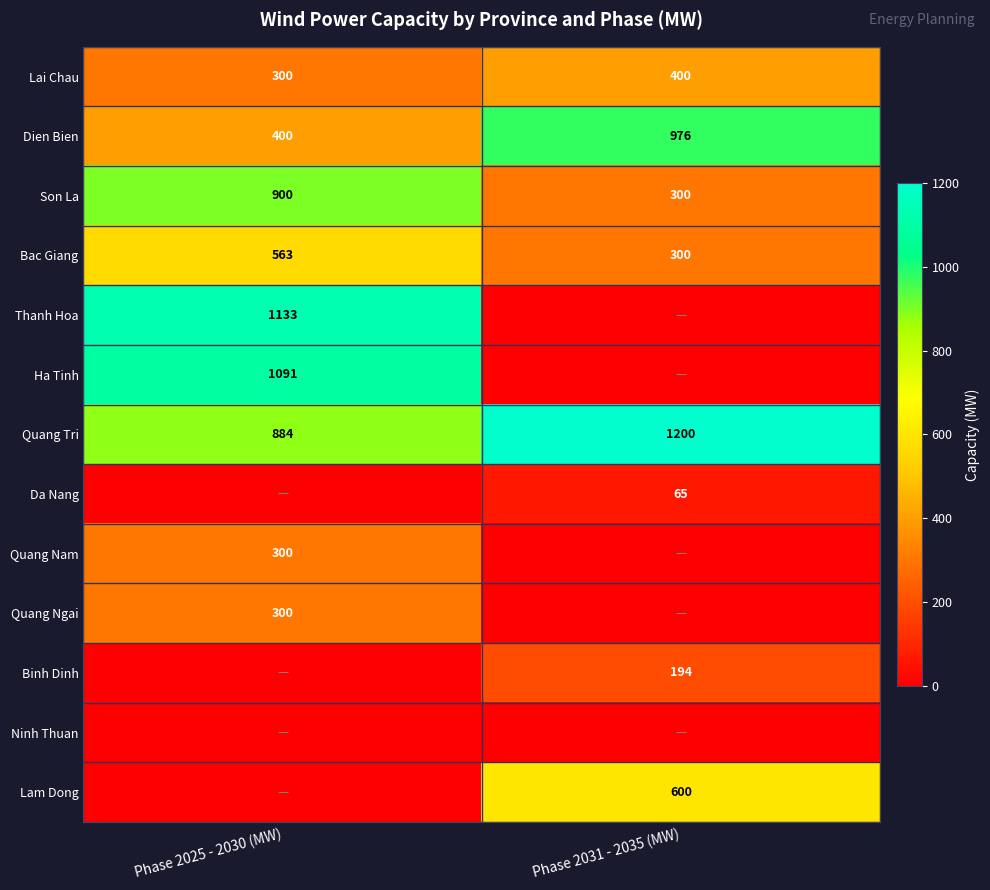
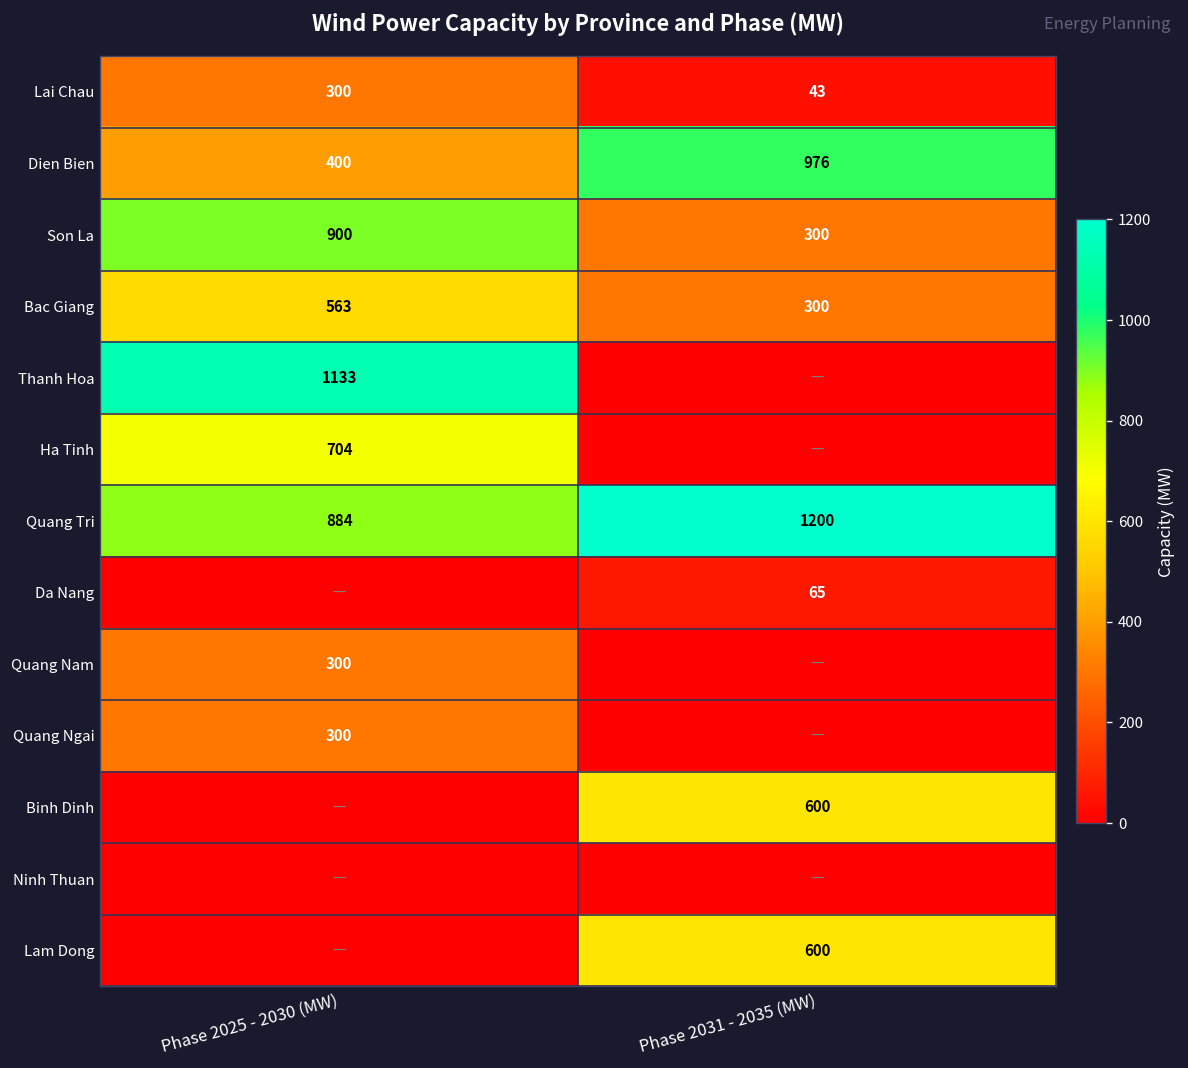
  {
    "Lai Chau": {
      "Phase 2025 - 2030 (MW)": 300,
-     "Phase 2031 - 2035 (MW)": 400
+     "Phase 2031 - 2035 (MW)": 43
    },
    "Dien Bien": {
      "Phase 2025 - 2030 (MW)": 400,
      "Phase 2031 - 2035 (MW)": 976
    },
    "Son La": {
      "Phase 2025 - 2030 (MW)": 900,
      "Phase 2031 - 2035 (MW)": 300
    },
    "Bac Giang": {
      "Phase 2025 - 2030 (MW)": 563,
      "Phase 2031 - 2035 (MW)": 300
    },
    "Thanh Hoa": {
      "Phase 2025 - 2030 (MW)": 1133
    },
    "Ha Tinh": {
-     "Phase 2025 - 2030 (MW)": 1091
+     "Phase 2025 - 2030 (MW)": 704
    },
    "Quang Tri": {
      "Phase 2025 - 2030 (MW)": 884,
      "Phase 2031 - 2035 (MW)": 1200
    },
    "Da Nang": {
      "Phase 2031 - 2035 (MW)": 65
    },
    "Quang Nam": {
      "Phase 2025 - 2030 (MW)": 300
    },
    "Quang Ngai": {
      "Phase 2025 - 2030 (MW)": 300
    },
    "Binh Dinh": {
-     "Phase 2031 - 2035 (MW)": 194
+     "Phase 2031 - 2035 (MW)": 600
    },
    "Lam Dong": {
      "Phase 2031 - 2035 (MW)": 600
    }
  }
